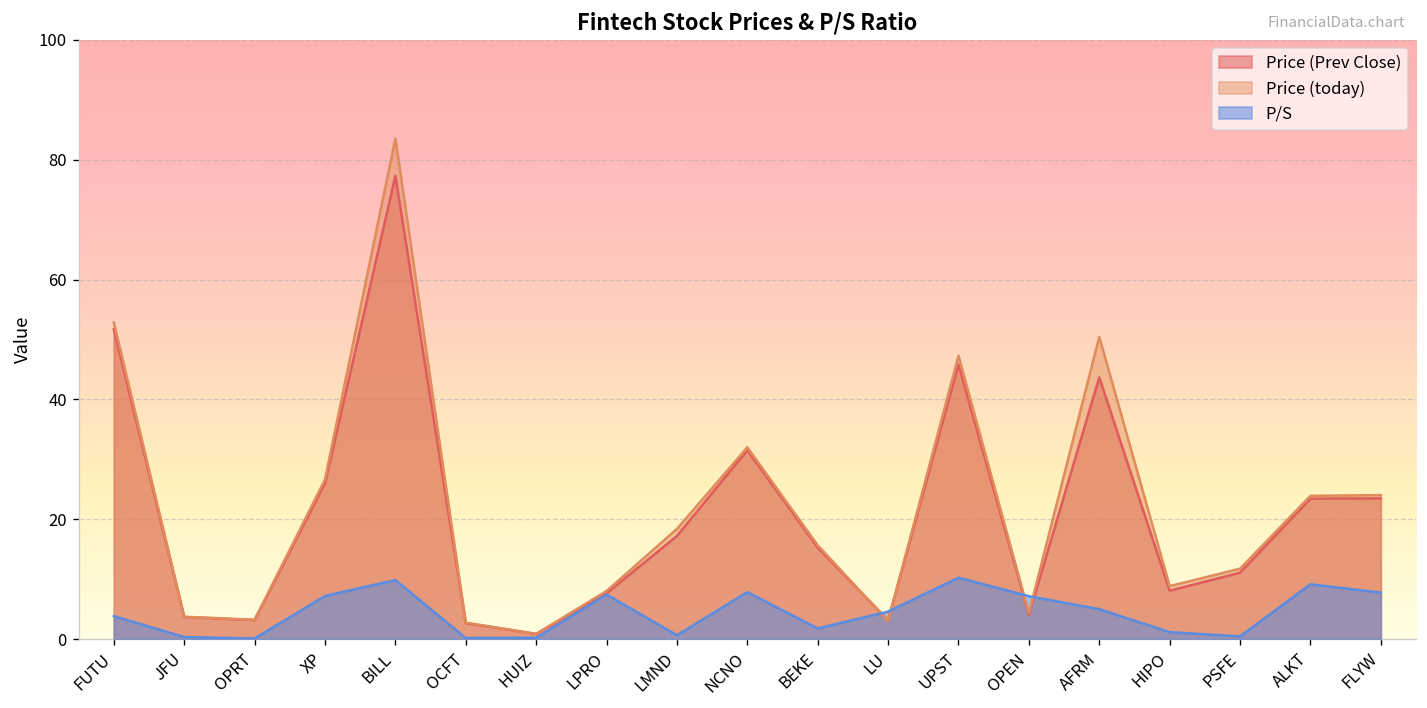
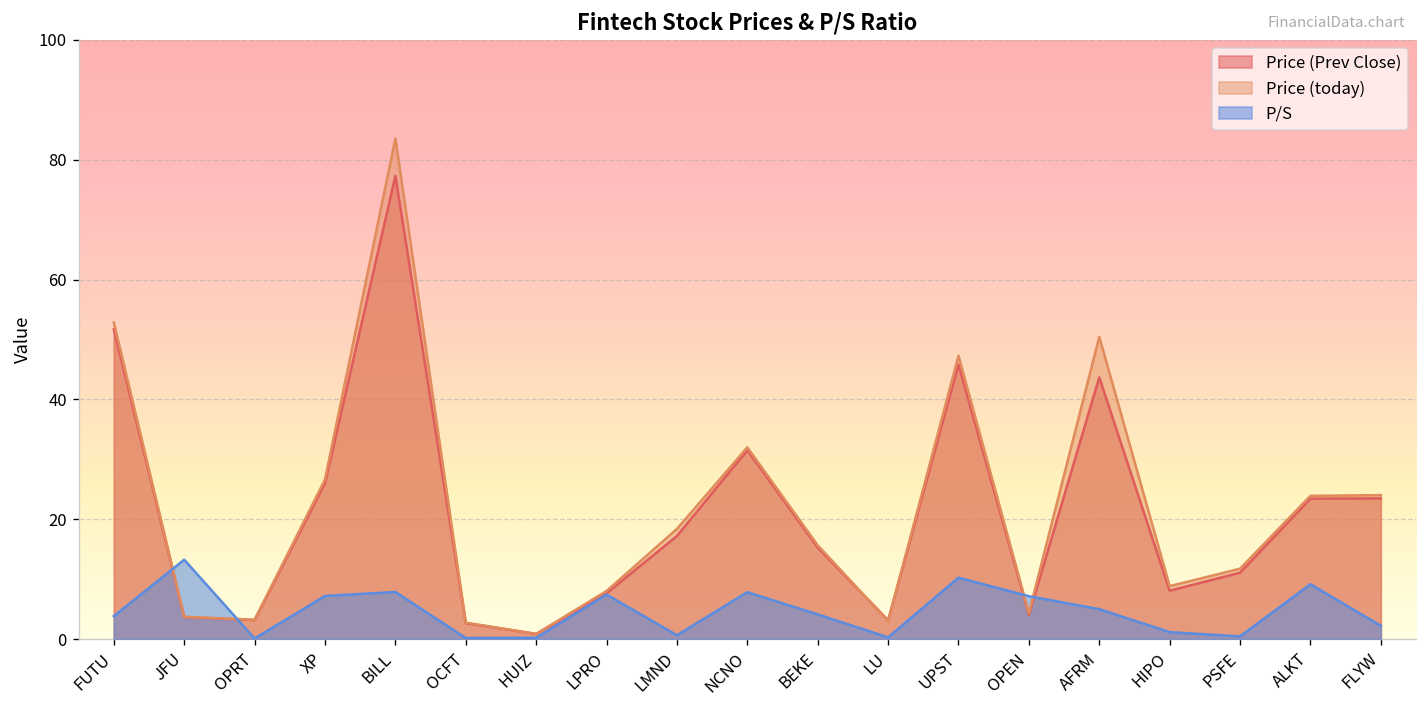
  {
    "P/S": {
      "FUTU": 4,
-     "JFU": 0,
+     "JFU": 13,
      "OPRT": 0,
      "XP": 7,
-     "BILL": 10,
+     "BILL": 8,
      "OCFT": 0,
      "HUIZ": 0,
      "LMND": 1,
      "NCNO": 8,
-     "BEKE": 2,
-     "LU": 5,
+     "BEKE": 4,
+     "LU": 0,
      "UPST": 10,
      "OPEN": 7,
      "AFRM": 5,
      "HIPO": 1,
      "PSFE": 0,
      "ALKT": 9,
-     "FLYW": 8
+     "FLYW": 2
    }
  }
